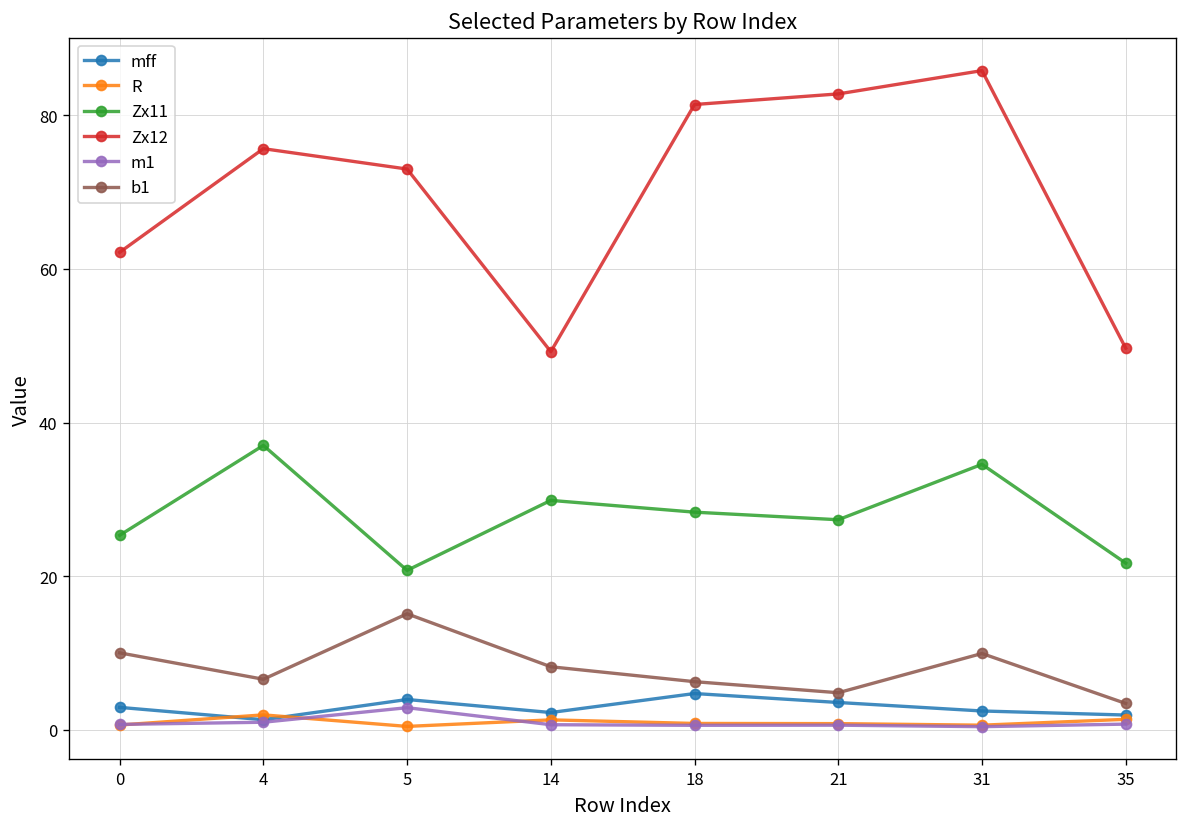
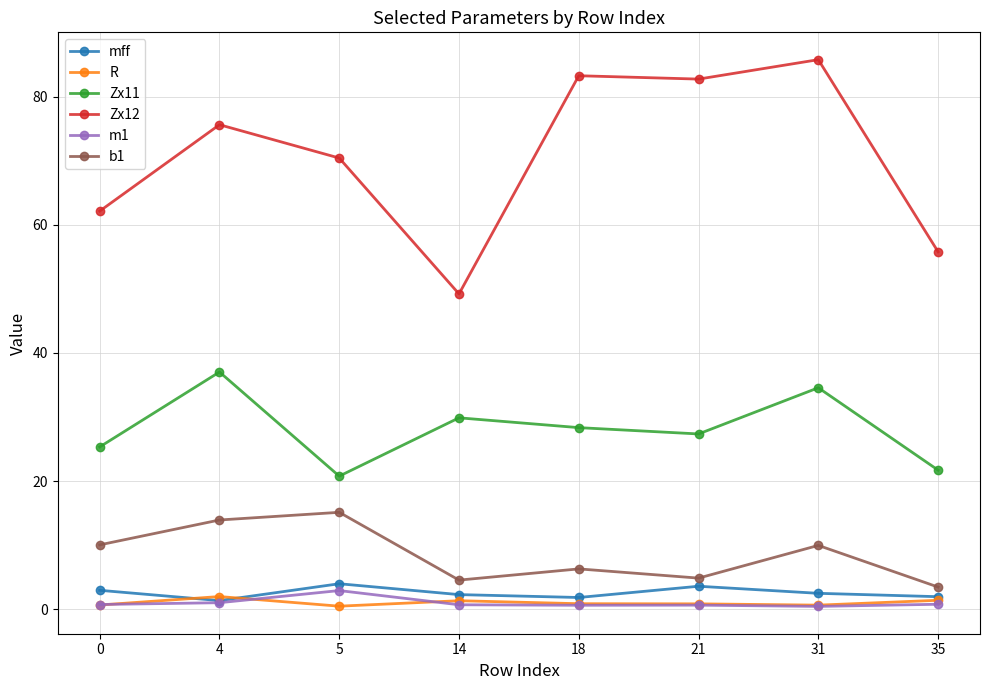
  {
    "mff": {
      "0": 3,
      "5": 4,
      "14": 2,
-     "18": 5,
+     "18": 2,
      "21": 4,
      "31": 2,
      "35": 2
    },
    "R": {
      "4": 2,
      "5": 0,
      "14": 1,
      "35": 1
    },
    "Zx11": {
      "0": 25,
      "4": 37,
      "5": 21,
      "14": 30,
      "18": 28,
      "21": 27,
      "31": 35,
      "35": 22
    },
    "Zx12": {
      "0": 62,
      "4": 76,
-     "5": 73,
+     "5": 70,
      "14": 49,
-     "18": 81,
+     "18": 83,
      "21": 83,
      "31": 86,
-     "35": 50
+     "35": 56
    },
    "m1": {
      "5": 3,
      "14": 1,
      "35": 1
    },
    "b1": {
      "0": 10,
-     "4": 7,
+     "4": 14,
      "5": 15,
-     "14": 8,
+     "14": 5,
      "18": 6,
      "21": 5,
      "31": 10,
      "35": 3
    }
  }
